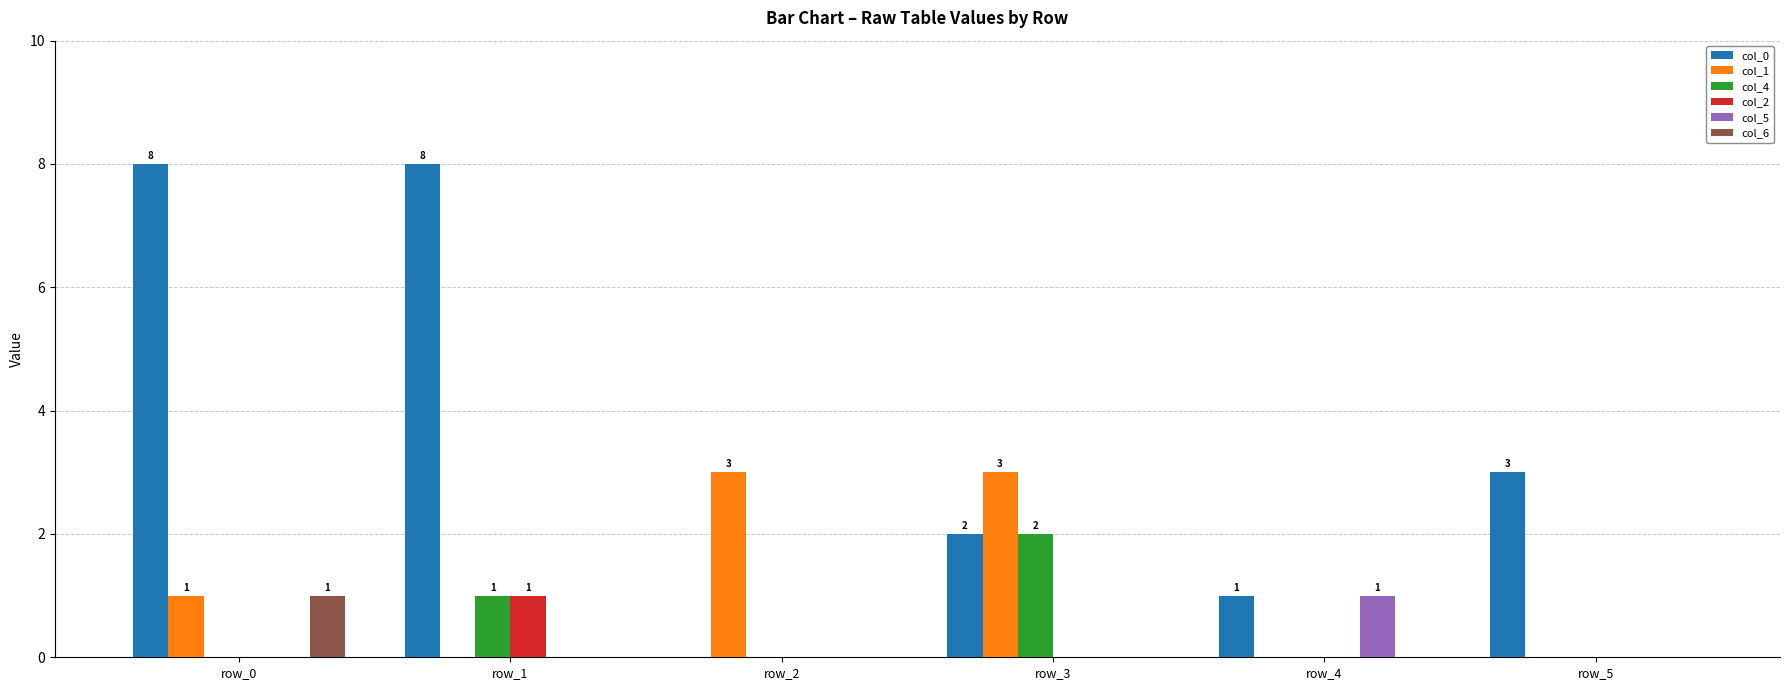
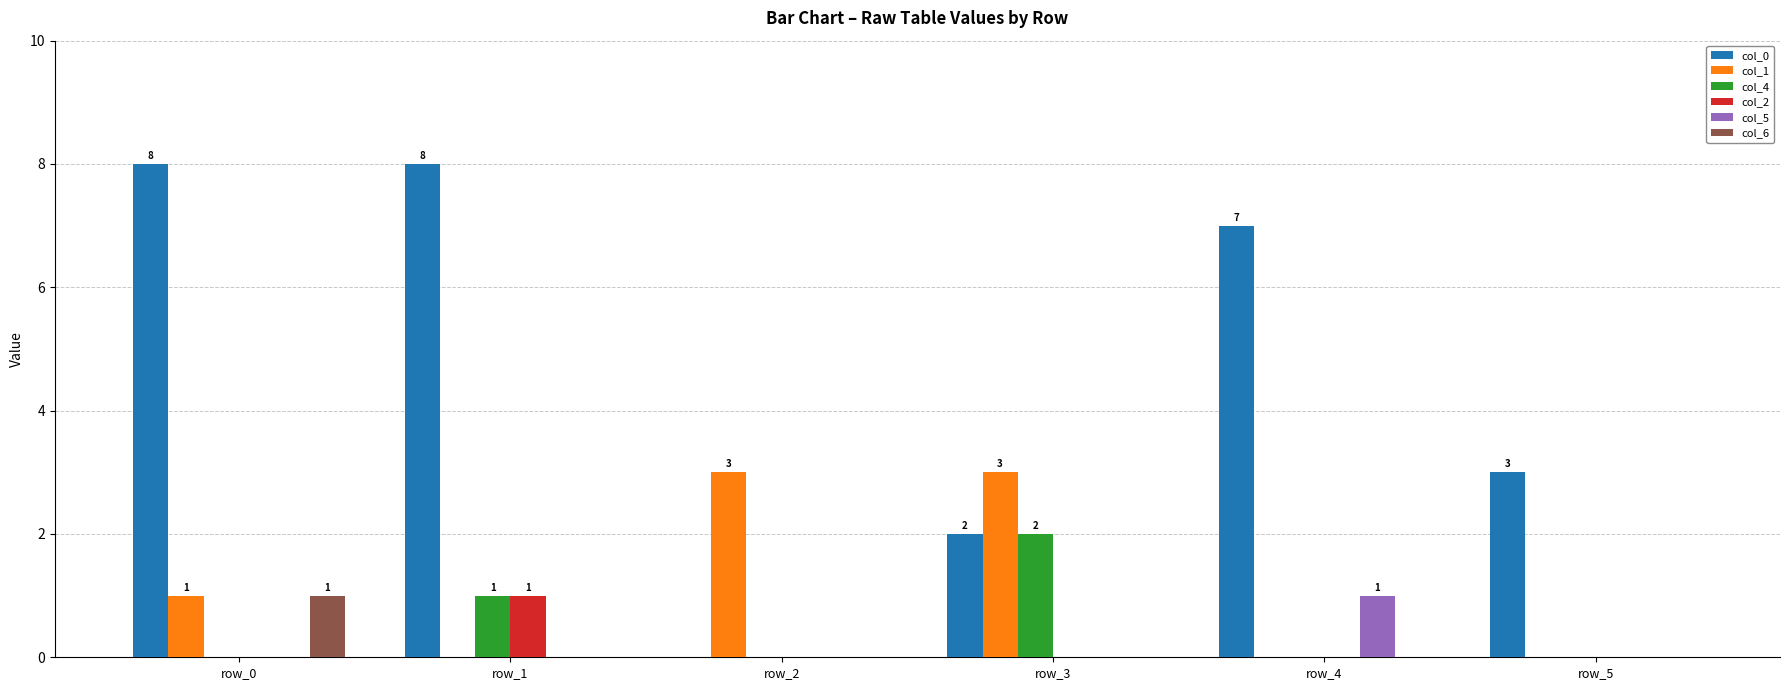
  {
    "col_0": {
      "row_0": 8,
      "row_1": 8,
      "row_3": 2,
-     "row_4": 1,
+     "row_4": 7,
      "row_5": 3
    },
    "col_1": {
      "row_0": 1,
      "row_2": 3,
      "row_3": 3
    },
    "col_4": {
      "row_1": 1,
      "row_3": 2
    },
    "col_2": {
      "row_1": 1
    },
    "col_5": {
      "row_4": 1
    },
    "col_6": {
      "row_0": 1
    }
  }
